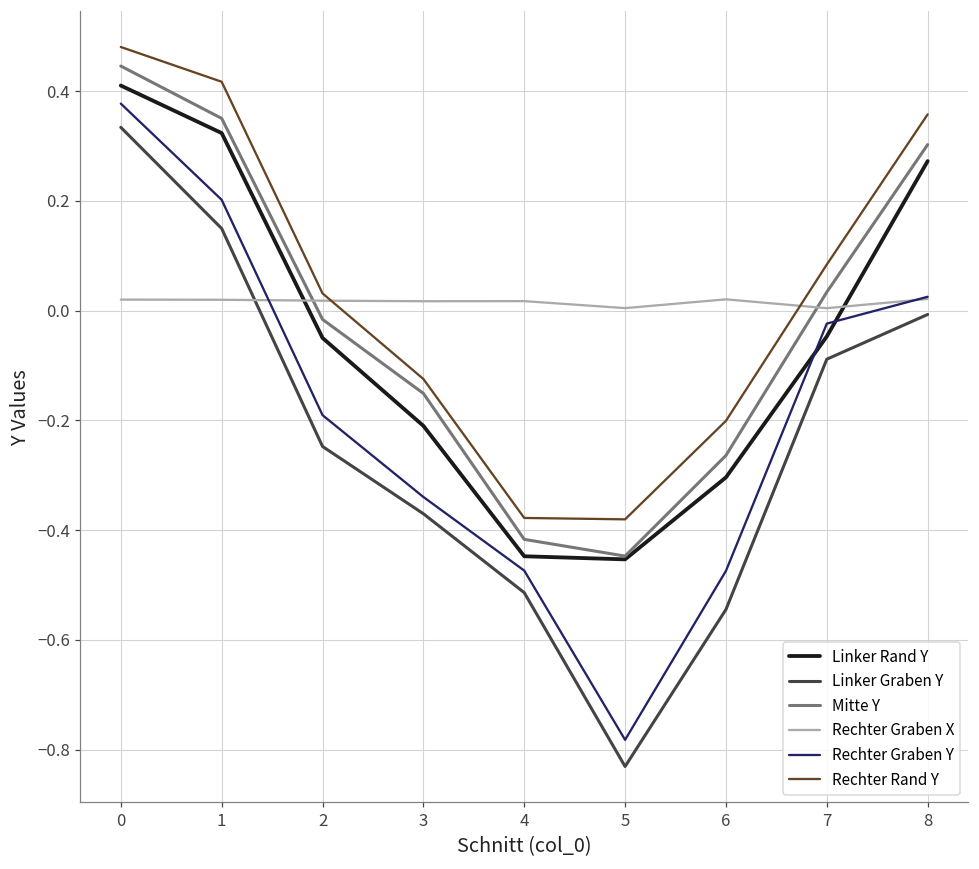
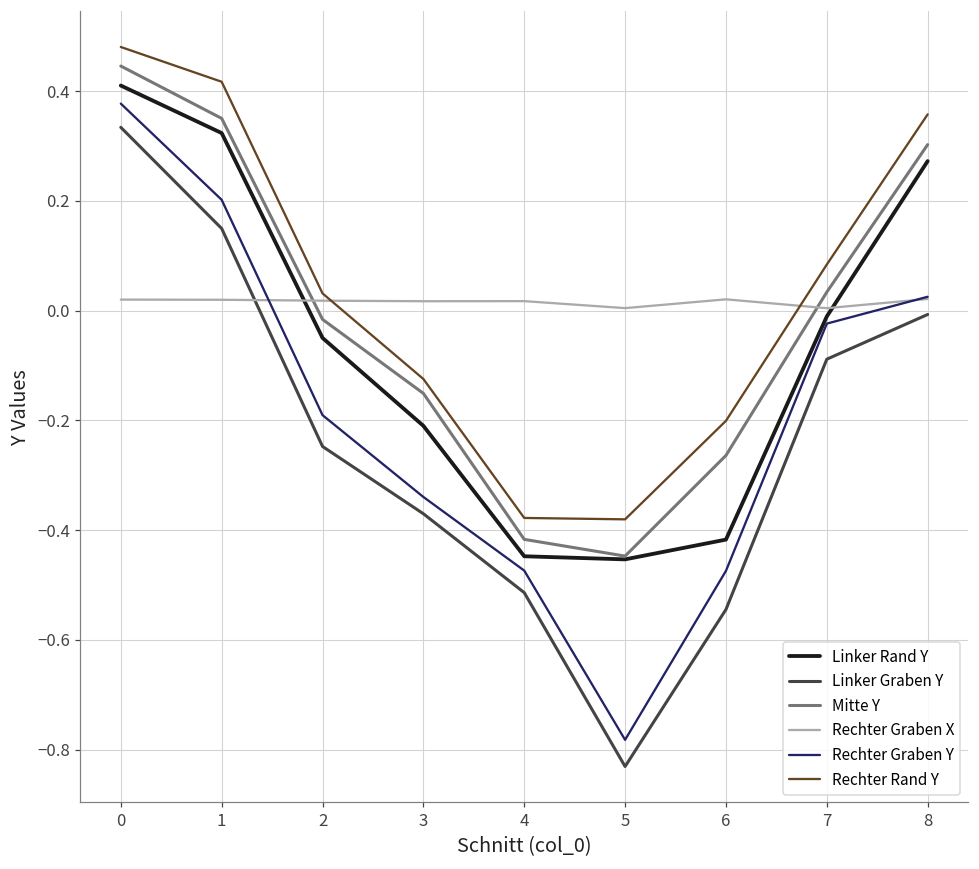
  {
    "Linker Rand Y": {
      "0": 0.41,
      "1": 0.32,
      "2": -0.05,
      "3": -0.21,
      "4": -0.45,
      "5": -0.45,
-     "6": -0.30,
-     "7": -0.05,
+     "6": -0.42,
+     "7": -0.01,
      "8": 0.27
    },
    "Mitte Y": {
      "0": 0.45,
      "1": 0.35,
      "2": -0.02,
      "3": -0.15,
      "4": -0.42,
      "5": -0.45,
      "6": -0.26,
      "7": 0.03,
      "8": 0.30
    },
    "Rechter Graben X": {
      "0": 0.02,
      "1": 0.02,
      "2": 0.02,
      "3": 0.02,
      "4": 0.02,
      "5": 0.00,
      "6": 0.02,
      "7": 0.00
    }
  }
